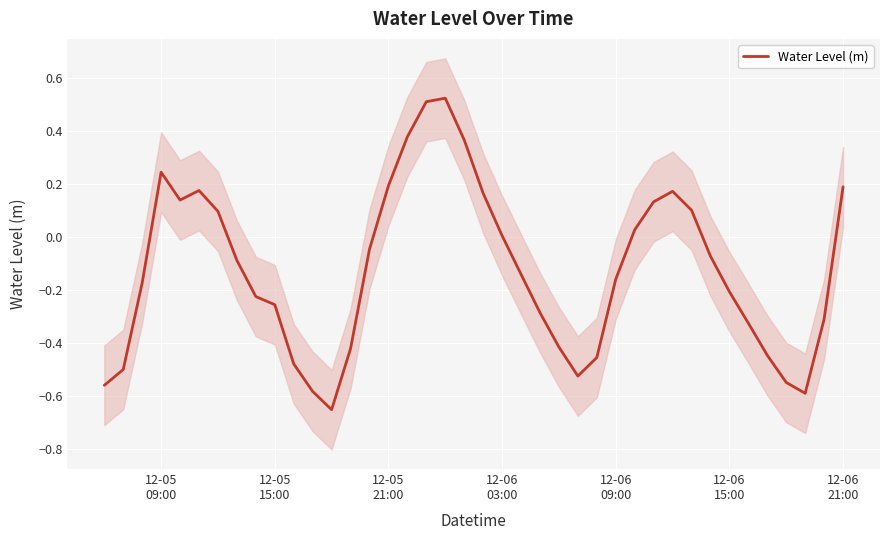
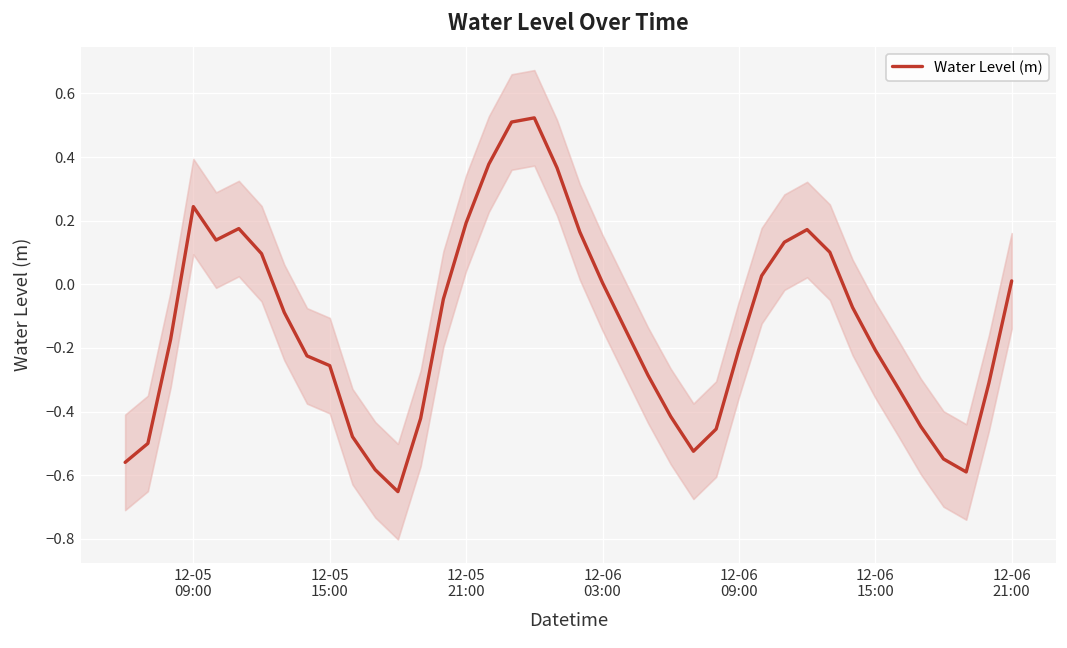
  {
    "Water Level (m)": {
      "12-05 09:00": 0.24,
      "12-05 15:00": -0.26,
      "12-05 21:00": 0.19,
      "12-06 03:00": 0.00,
-     "12-06 09:00": -0.16,
+     "12-06 09:00": -0.20,
      "12-06 15:00": -0.21,
-     "12-06 21:00": 0.19
+     "12-06 21:00": 0.01
    }
  }
